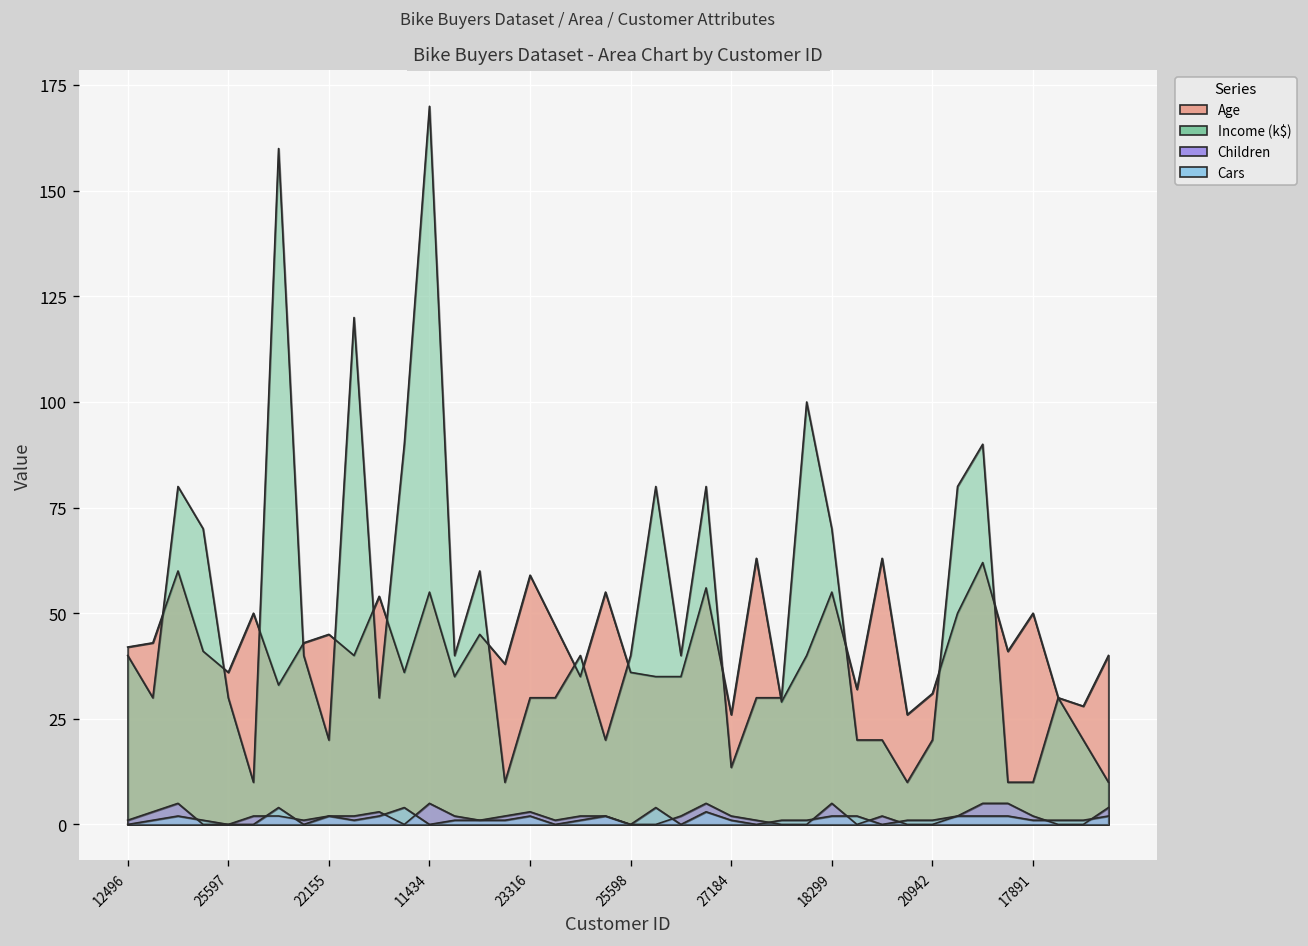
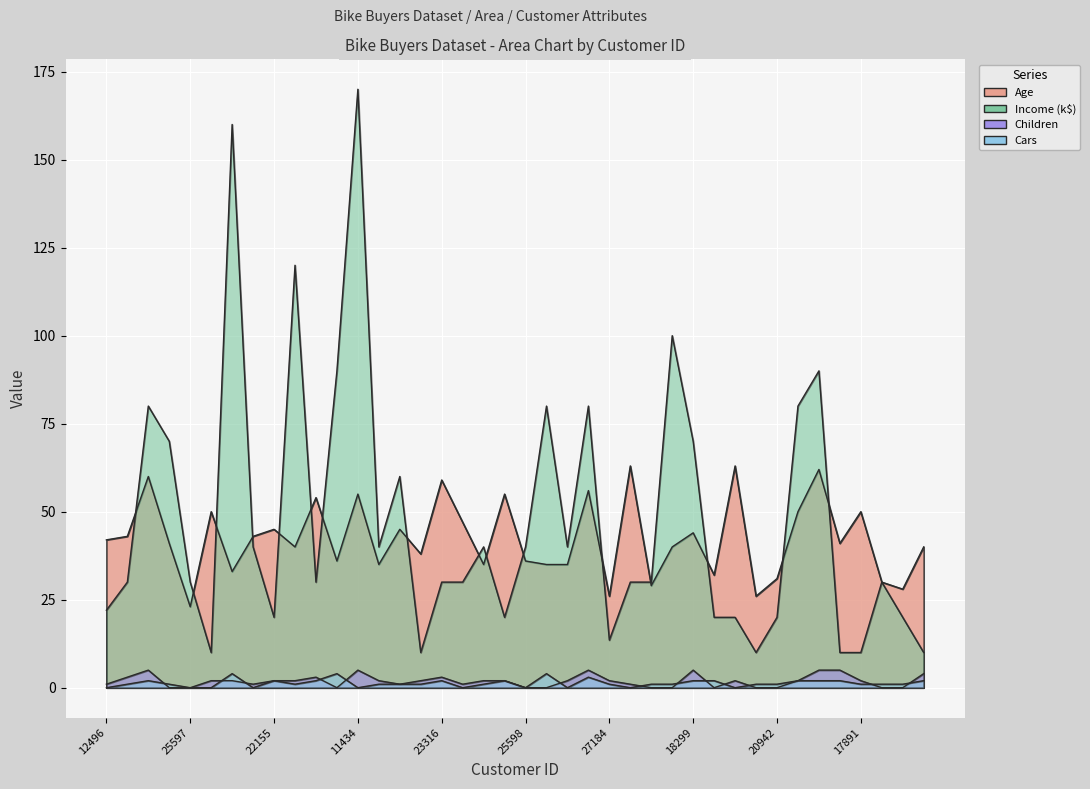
  {
    "Age": {
      "12496": 42,
-     "25597": 36,
+     "25597": 23,
      "22155": 45,
      "11434": 55,
      "23316": 59,
      "25598": 36,
      "27184": 26,
-     "18299": 55,
+     "18299": 44,
      "20942": 31,
      "17891": 50
    },
    "Income (k$)": {
-     "12496": 40,
+     "12496": 22,
      "25597": 30,
      "22155": 20,
      "11434": 170,
      "23316": 30,
      "25598": 40,
      "27184": 14,
      "18299": 70,
      "20942": 20,
      "17891": 10
    }
  }
